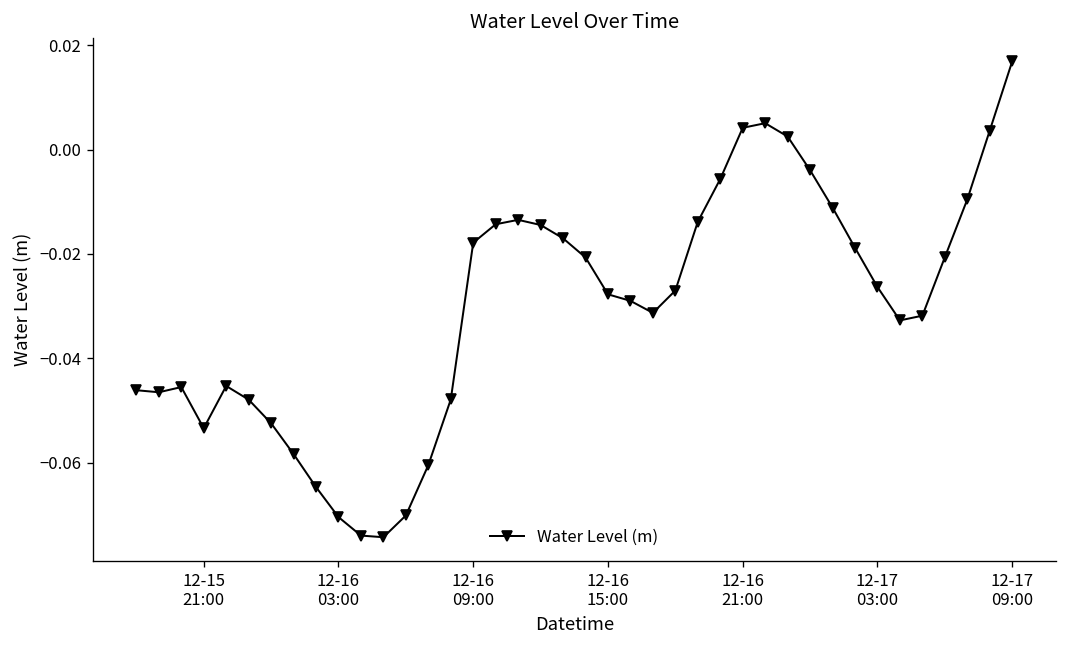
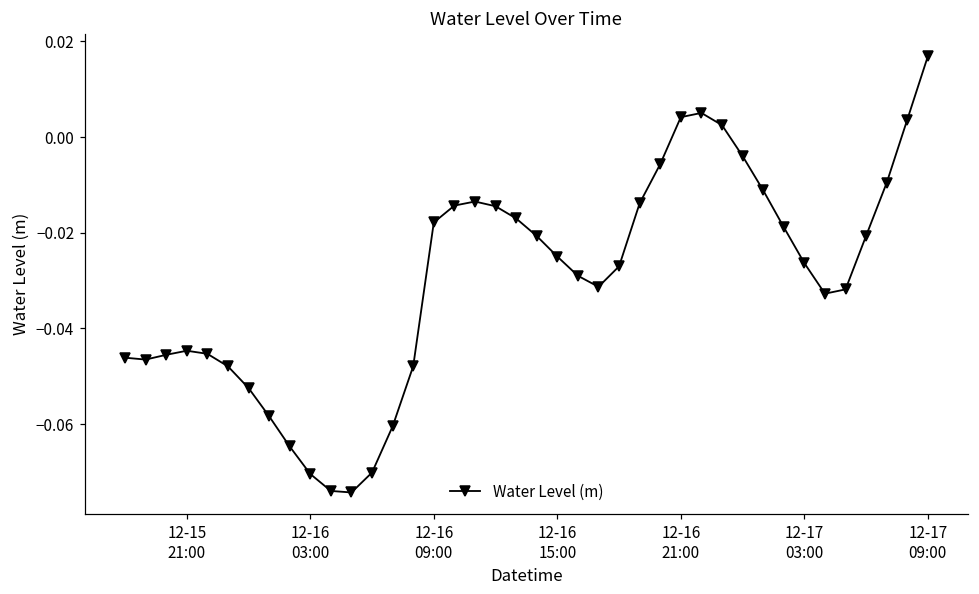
  {
-   "12-15 21:00": -0.053,
+   "12-15 21:00": -0.045,
    "12-16 03:00": -0.070,
    "12-16 09:00": -0.018,
-   "12-16 15:00": -0.028,
+   "12-16 15:00": -0.025,
    "12-16 21:00": 0.004,
    "12-17 03:00": -0.026,
    "12-17 09:00": 0.017
  }
